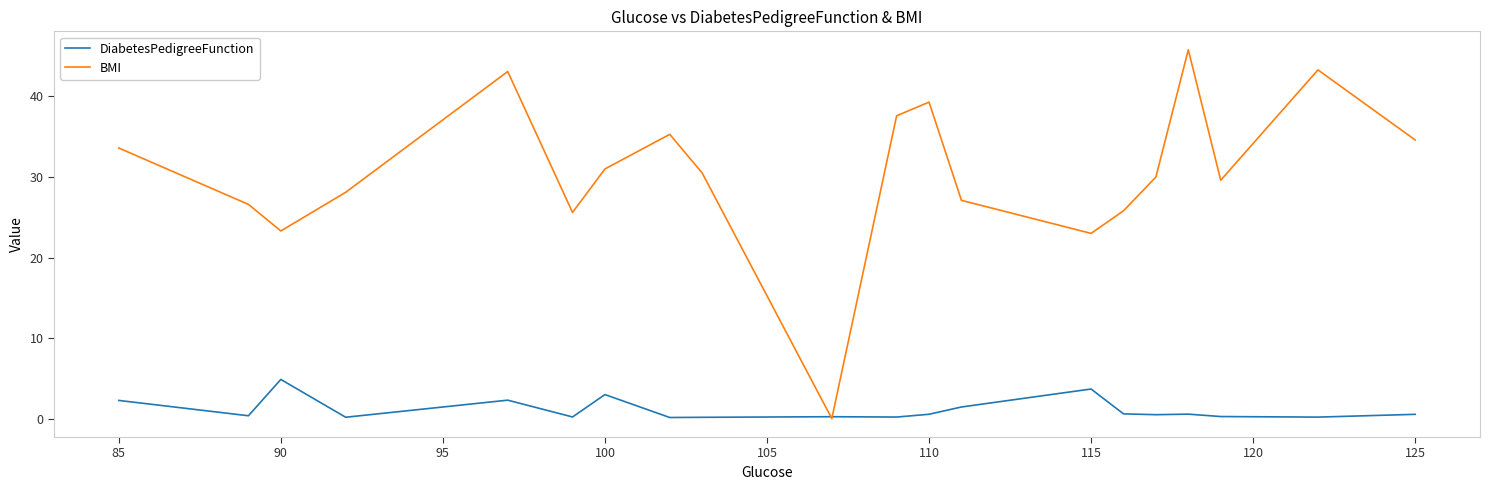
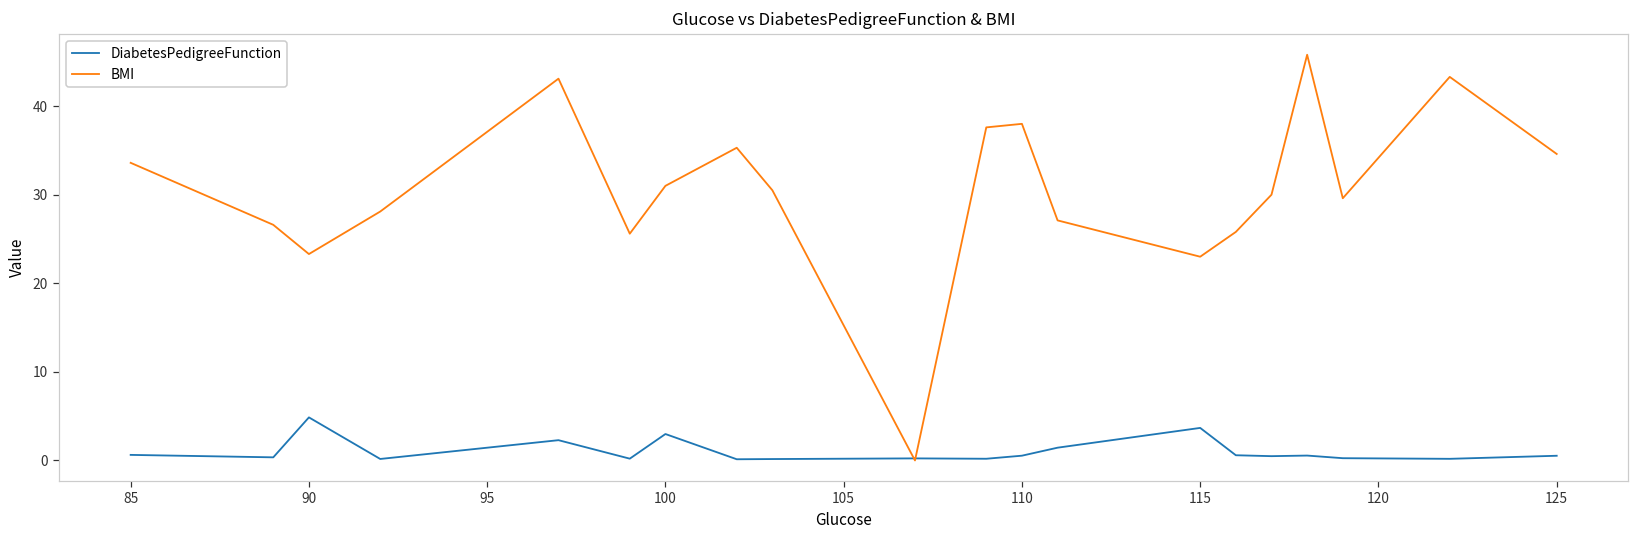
  {
    "DiabetesPedigreeFunction": {
-     "85": 2,
+     "85": 1,
      "90": 5,
      "100": 3,
      "110": 1,
      "115": 4,
      "125": 1
    },
    "BMI": {
      "85": 34,
      "90": 23,
      "100": 31,
-     "110": 39,
+     "110": 38,
      "115": 23,
      "125": 35
    }
  }
